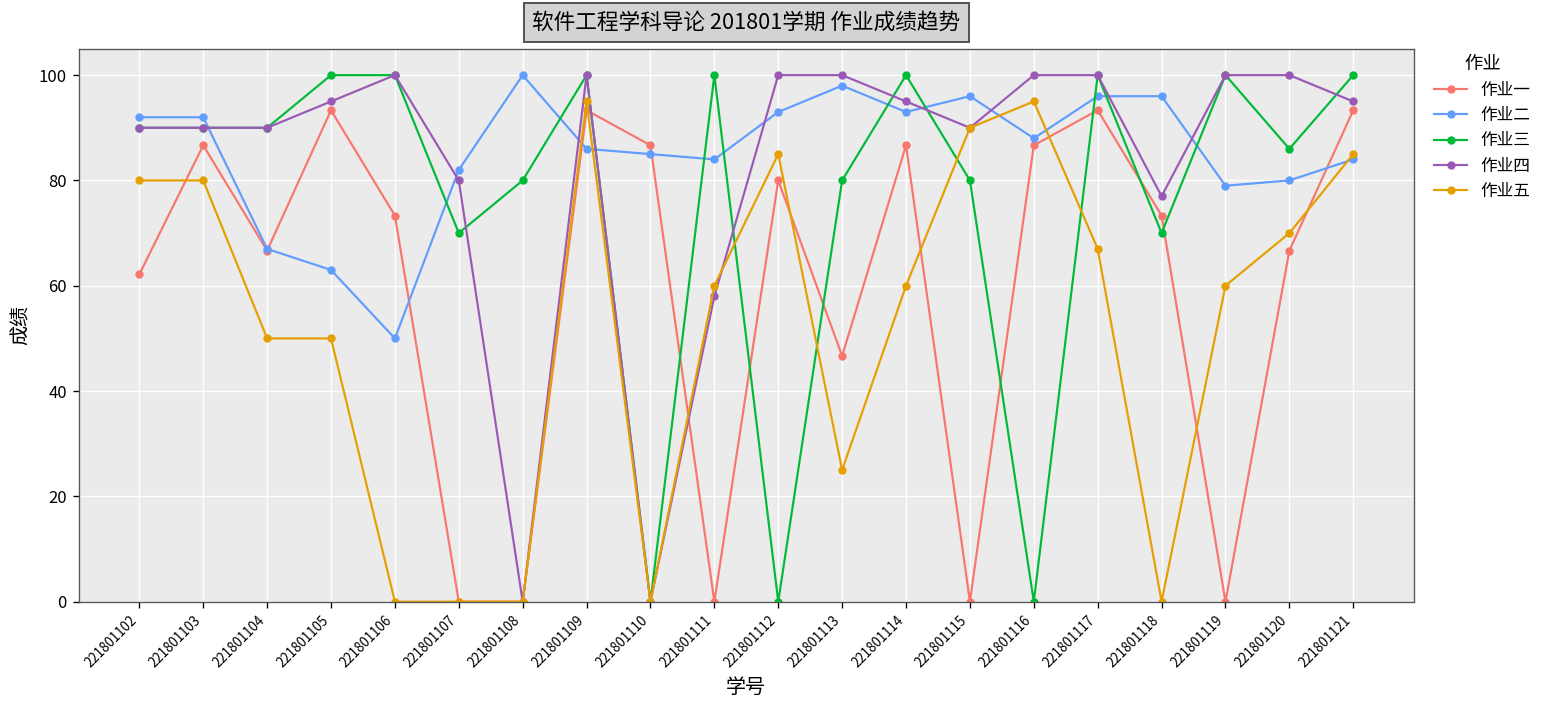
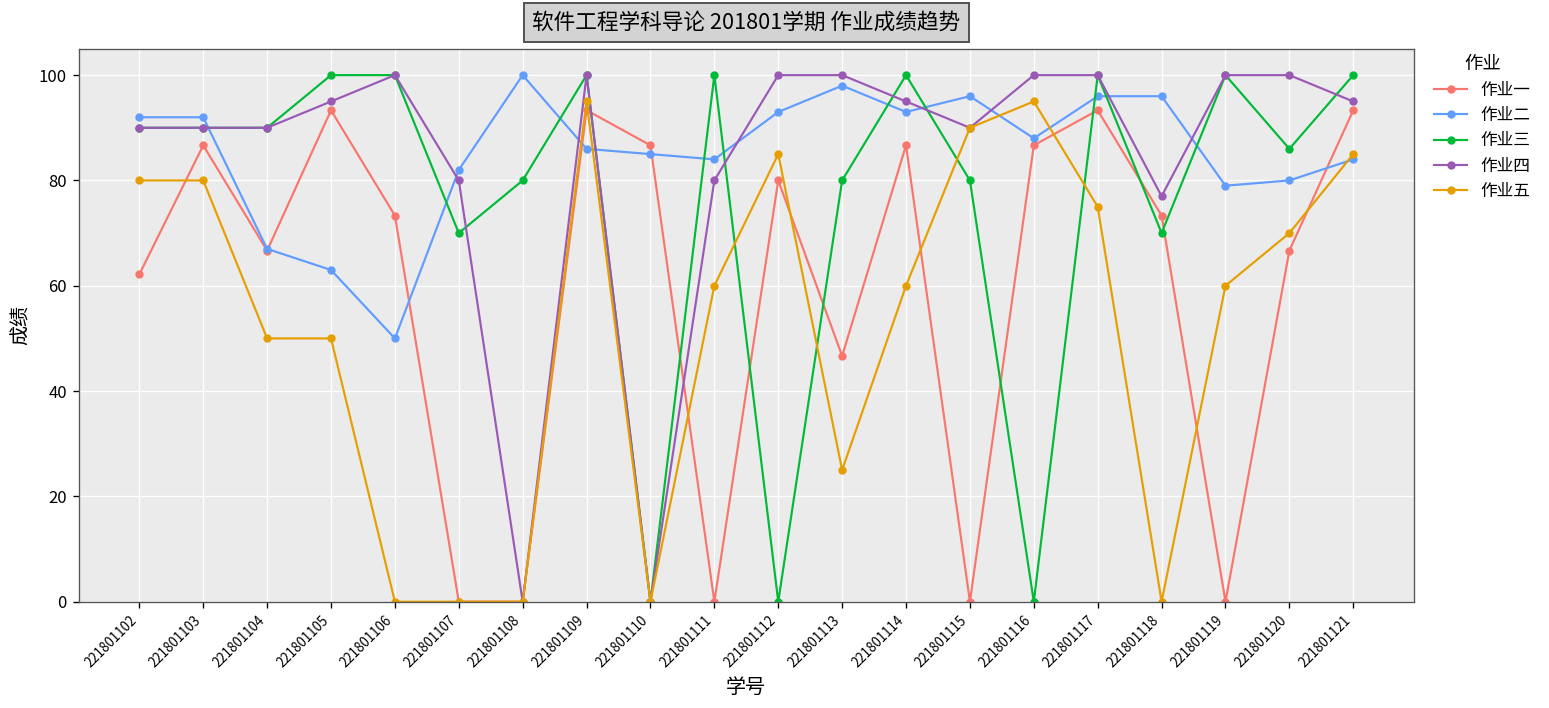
  {
    "作业一": {
      "221801102": 62,
      "221801103": 87,
      "221801105": 93,
      "221801106": 73,
      "221801109": 93,
      "221801110": 87,
      "221801111": 0,
      "221801112": 80,
      "221801113": 47,
      "221801114": 87,
      "221801115": 0,
      "221801116": 87,
      "221801117": 93,
      "221801118": 73,
      "221801119": 0,
      "221801120": 67,
      "221801121": 93
    },
    "作业二": {
      "221801102": 92,
      "221801103": 92,
      "221801105": 63,
      "221801106": 50,
      "221801107": 82,
      "221801108": 100,
      "221801109": 86,
      "221801110": 85,
      "221801111": 84,
      "221801112": 93,
      "221801113": 98,
      "221801114": 93,
      "221801115": 96,
      "221801116": 88,
      "221801117": 96,
      "221801118": 96,
      "221801119": 79,
      "221801120": 80,
      "221801121": 84
    },
    "作业三": {
      "221801105": 100,
      "221801107": 70,
      "221801108": 80,
      "221801111": 100,
      "221801112": 0,
      "221801113": 80,
      "221801114": 100,
      "221801115": 80,
      "221801116": 0,
      "221801118": 70,
      "221801120": 86,
      "221801121": 100
    },
    "作业四": {
      "221801105": 95,
      "221801107": 80,
-     "221801111": 58,
+     "221801111": 80,
      "221801112": 100,
      "221801113": 100,
      "221801114": 95,
      "221801116": 100,
      "221801118": 77,
      "221801120": 100,
      "221801121": 95
    },
    "作业五": {
      "221801102": 80,
      "221801103": 80,
      "221801104": 50,
      "221801105": 50,
      "221801106": 0,
      "221801109": 95,
      "221801111": 60,
      "221801112": 85,
      "221801113": 25,
      "221801114": 60,
      "221801116": 95,
-     "221801117": 67,
+     "221801117": 75,
      "221801118": 0,
      "221801119": 60,
      "221801120": 70,
      "221801121": 85
    }
  }
